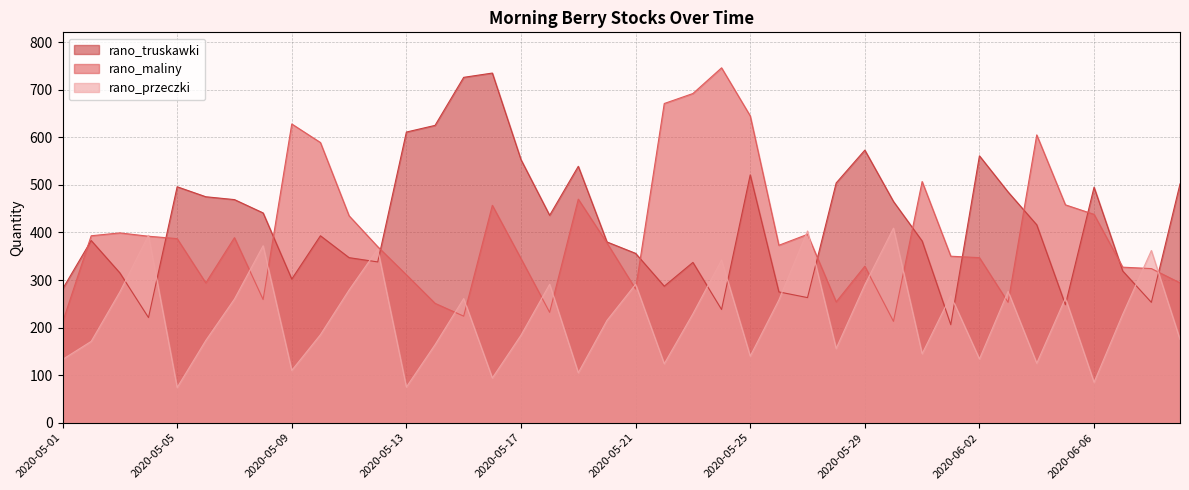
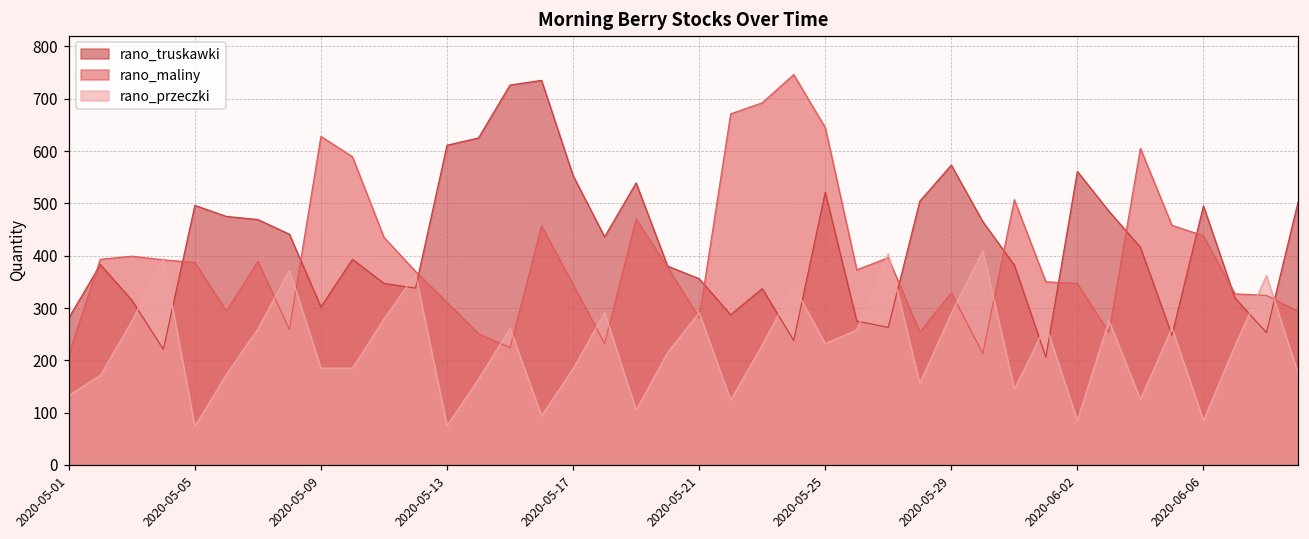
  {
    "rano_przeczki": {
      "2020-05-01": 130,
      "2020-05-05": 70,
-     "2020-05-09": 110,
+     "2020-05-09": 190,
      "2020-05-13": 80,
      "2020-05-17": 180,
      "2020-05-21": 290,
-     "2020-05-25": 140,
+     "2020-05-25": 230,
      "2020-05-29": 290,
-     "2020-06-02": 130,
+     "2020-06-02": 90,
      "2020-06-06": 90
    }
  }
